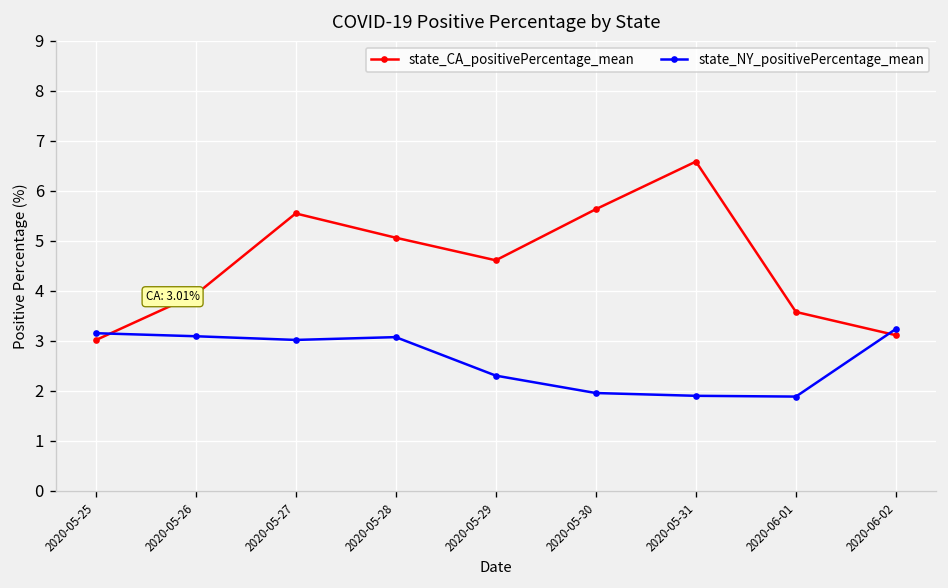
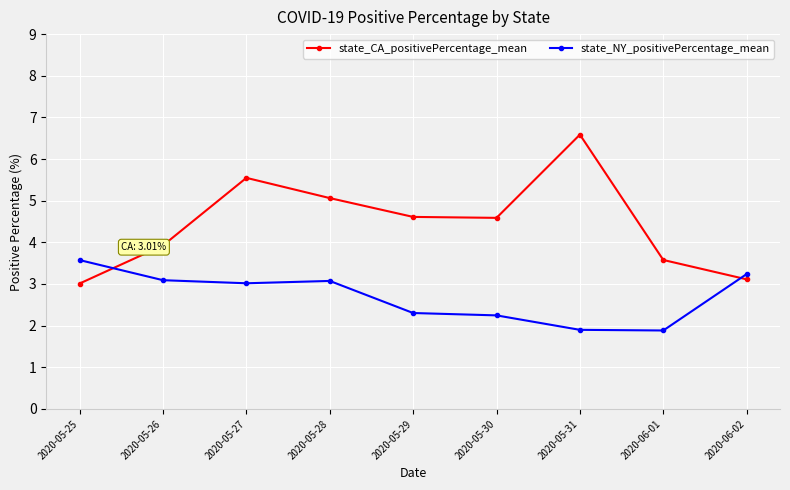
  {
    "state_CA_positivePercentage_mean": {
      "2020-05-25": 3.0,
      "2020-05-27": 5.5,
      "2020-05-28": 5.1,
      "2020-05-29": 4.6,
-     "2020-05-30": 5.6,
+     "2020-05-30": 4.6,
      "2020-05-31": 6.6,
      "2020-06-01": 3.6,
      "2020-06-02": 3.1
    },
    "state_NY_positivePercentage_mean": {
-     "2020-05-25": 3.2,
+     "2020-05-25": 3.6,
      "2020-05-26": 3.1,
      "2020-05-27": 3.0,
      "2020-05-28": 3.1,
      "2020-05-29": 2.3,
-     "2020-05-30": 2.0,
+     "2020-05-30": 2.2,
      "2020-05-31": 1.9,
      "2020-06-01": 1.9,
      "2020-06-02": 3.2
    }
  }
